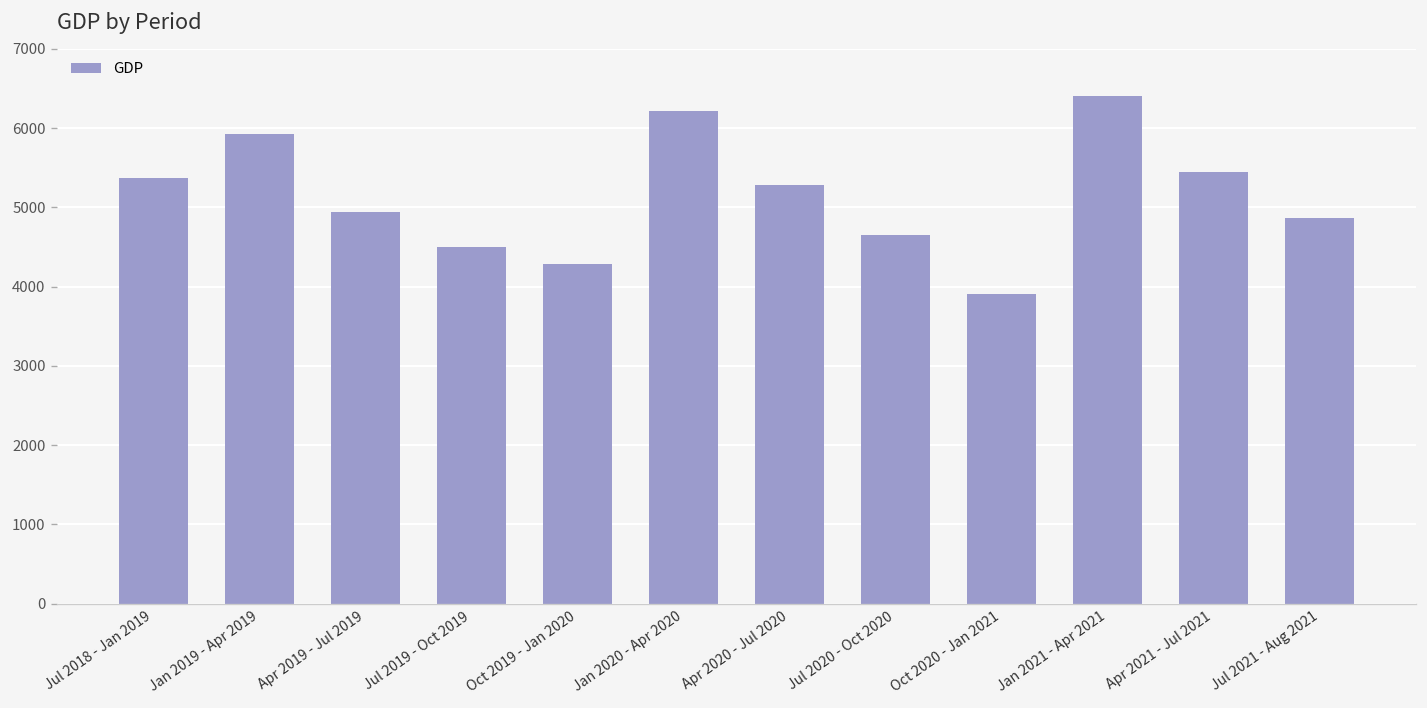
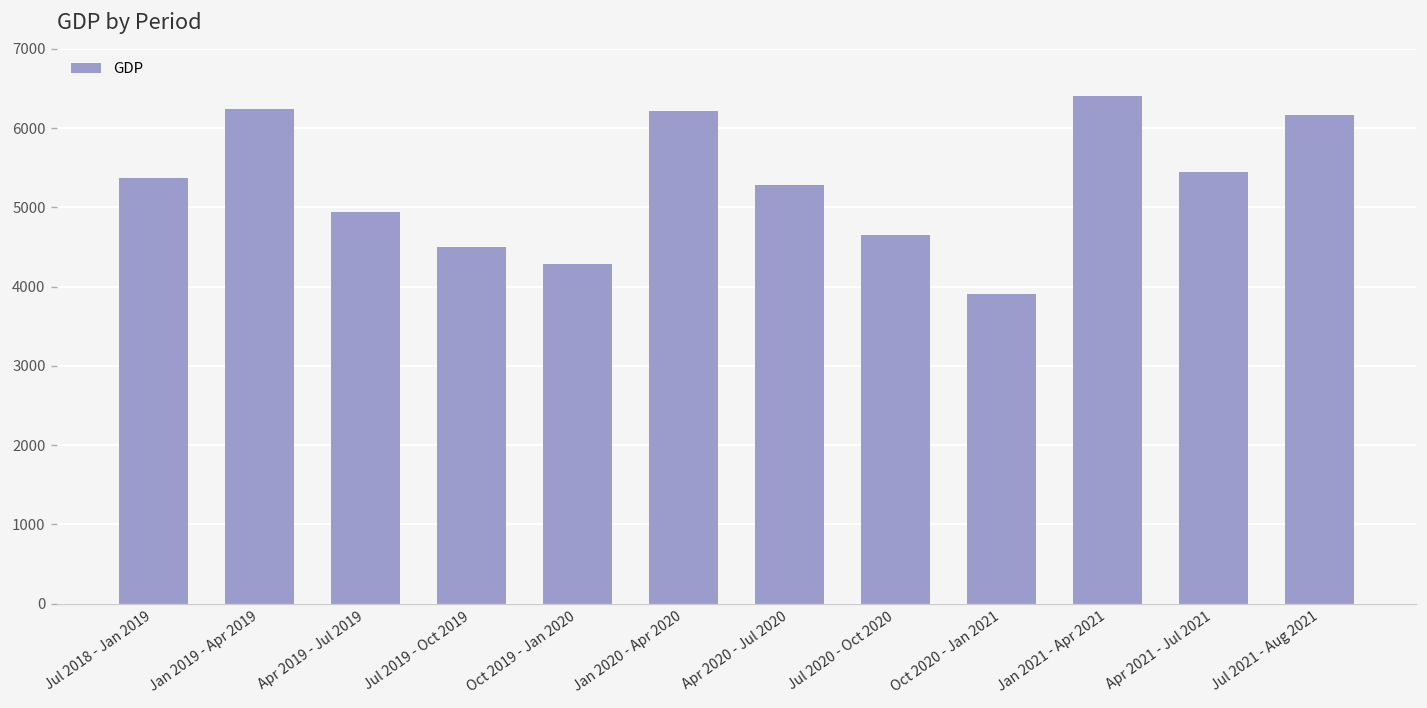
  {
    "Jul 2018 - Jan 2019": 5400,
-   "Jan 2019 - Apr 2019": 5900,
+   "Jan 2019 - Apr 2019": 6200,
    "Apr 2019 - Jul 2019": 4900,
    "Jul 2019 - Oct 2019": 4500,
    "Oct 2019 - Jan 2020": 4300,
    "Jan 2020 - Apr 2020": 6200,
    "Apr 2020 - Jul 2020": 5300,
    "Jul 2020 - Oct 2020": 4700,
    "Oct 2020 - Jan 2021": 3900,
    "Jan 2021 - Apr 2021": 6400,
    "Apr 2021 - Jul 2021": 5400,
-   "Jul 2021 - Aug 2021": 4900
+   "Jul 2021 - Aug 2021": 6200
  }
